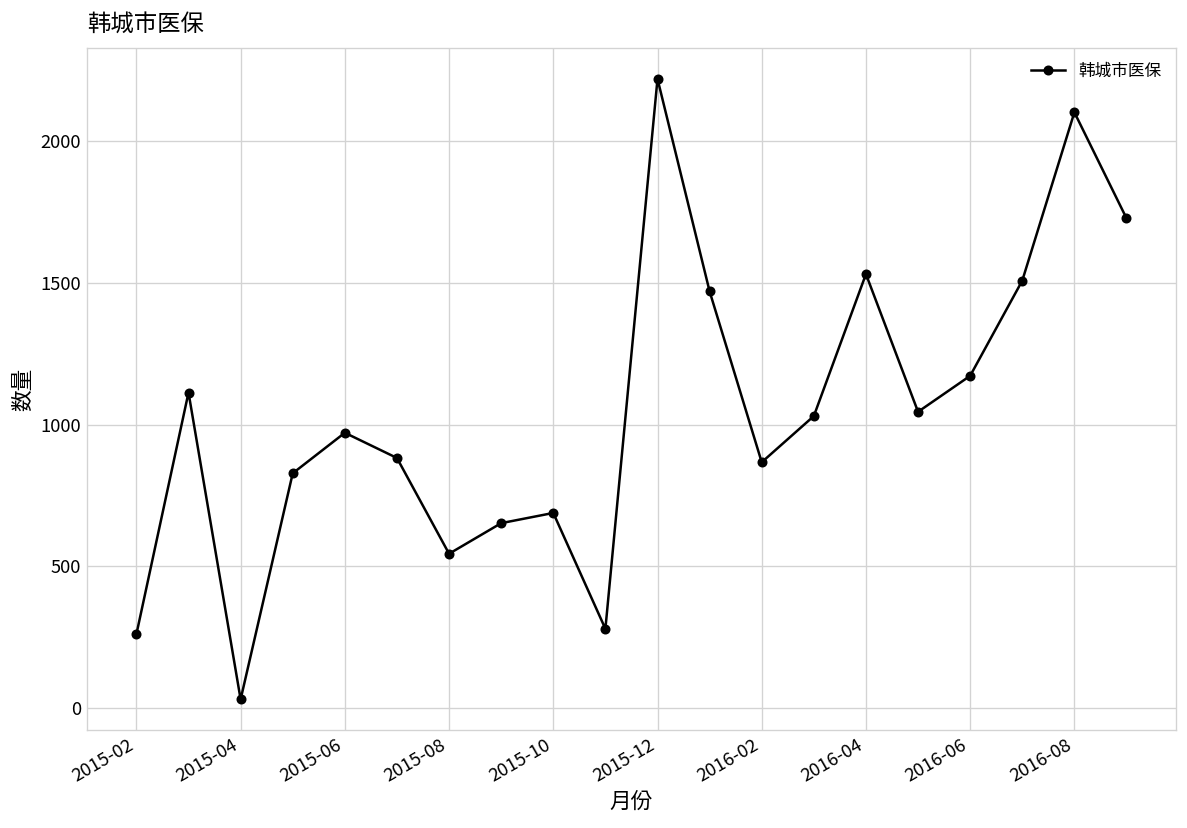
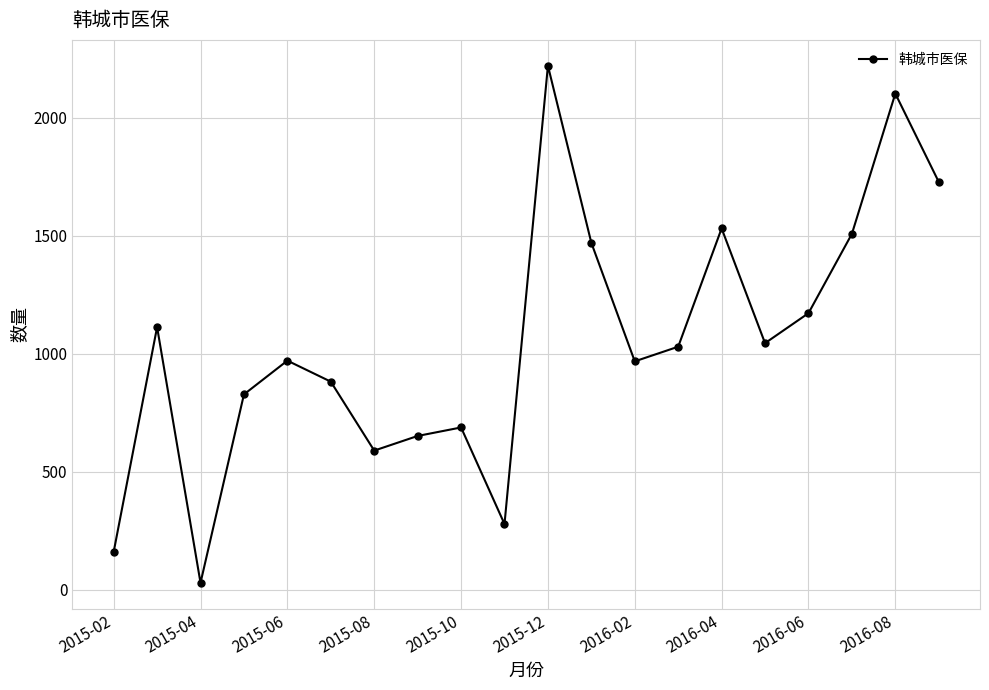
  {
-   "2015-02": 260,
+   "2015-02": 160,
    "2015-04": 30,
    "2015-06": 970,
-   "2015-08": 540,
+   "2015-08": 590,
    "2015-10": 690,
    "2015-12": 2220,
-   "2016-02": 870,
+   "2016-02": 970,
    "2016-04": 1530,
    "2016-06": 1170,
    "2016-08": 2100
  }
